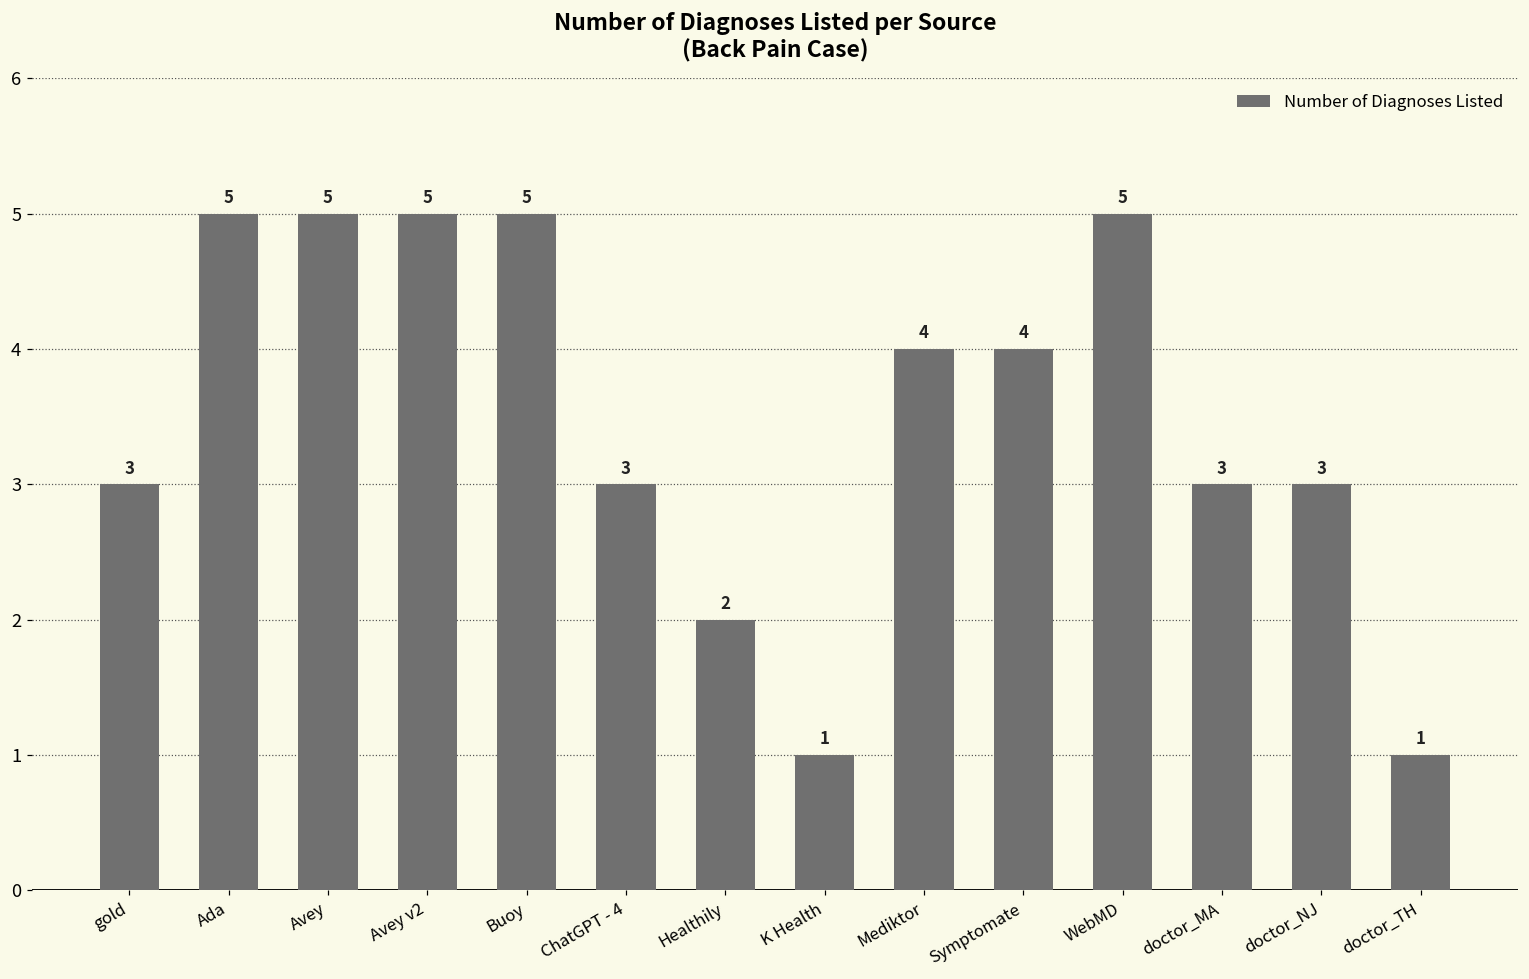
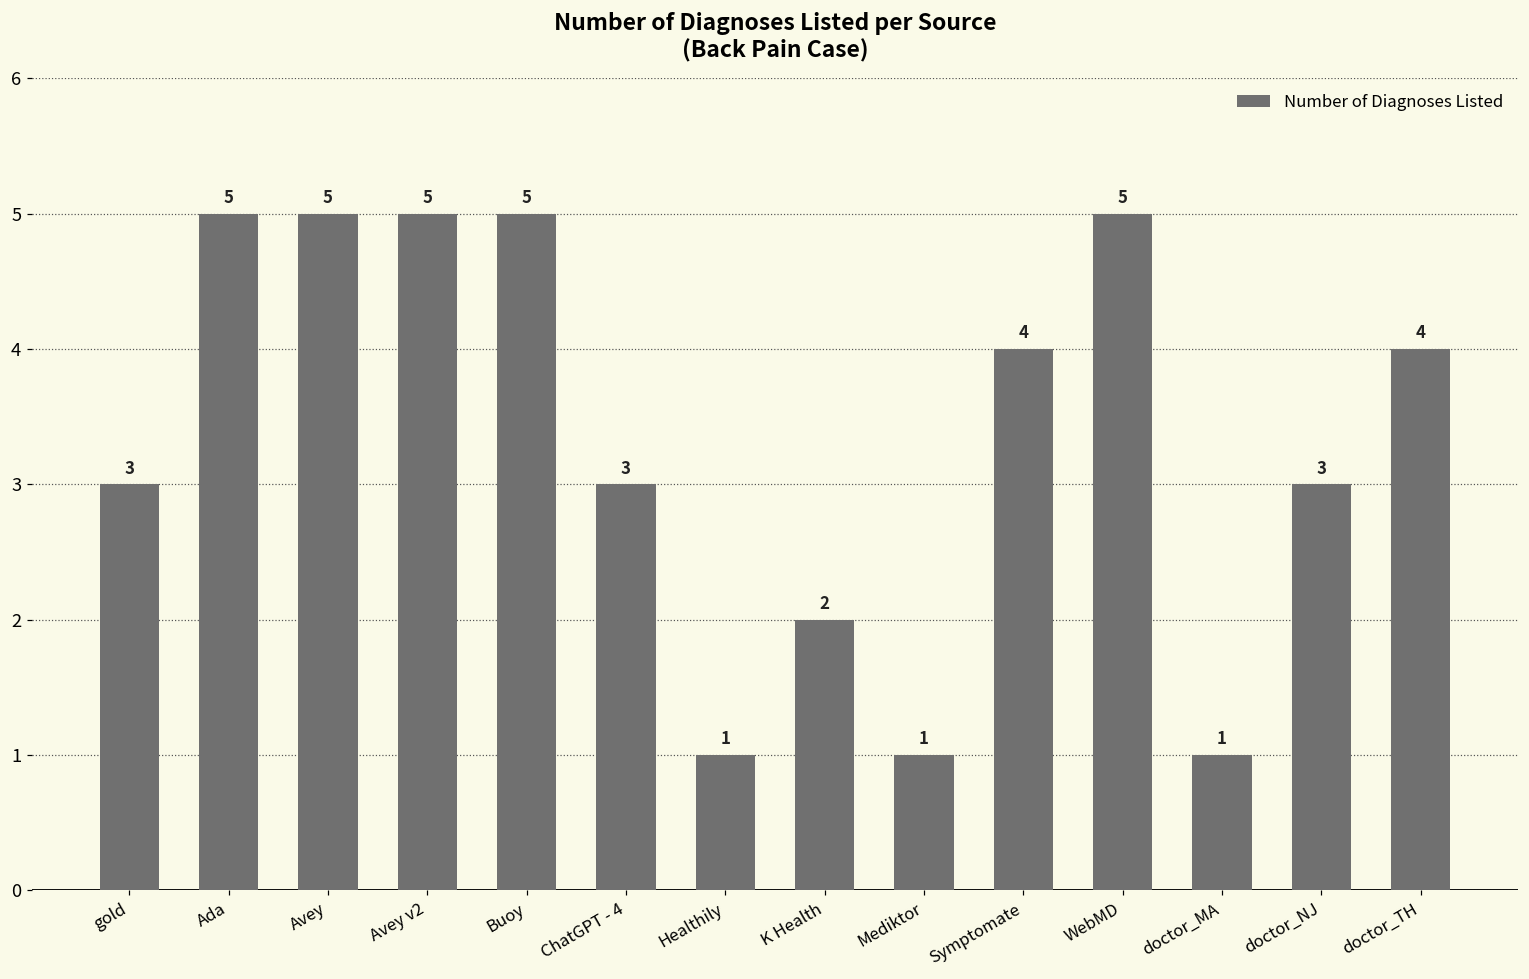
  {
    "gold": 3,
    "Ada": 5,
    "Avey": 5,
    "Avey v2": 5,
    "Buoy": 5,
    "ChatGPT - 4": 3,
-   "Healthily": 2,
-   "K Health": 1,
-   "Mediktor": 4,
+   "Healthily": 1,
+   "K Health": 2,
+   "Mediktor": 1,
    "Symptomate": 4,
    "WebMD": 5,
-   "doctor_MA": 3,
+   "doctor_MA": 1,
    "doctor_NJ": 3,
-   "doctor_TH": 1
+   "doctor_TH": 4
  }
